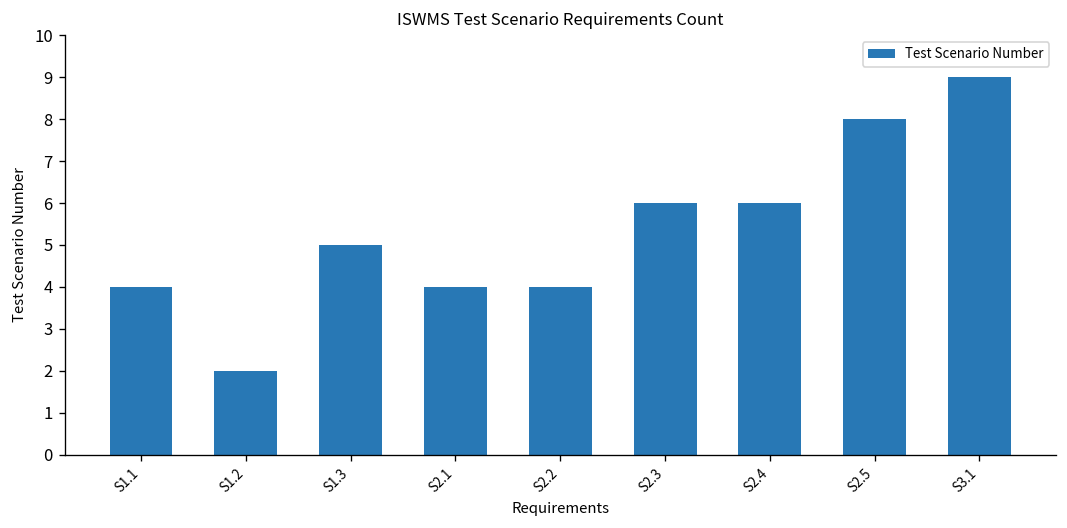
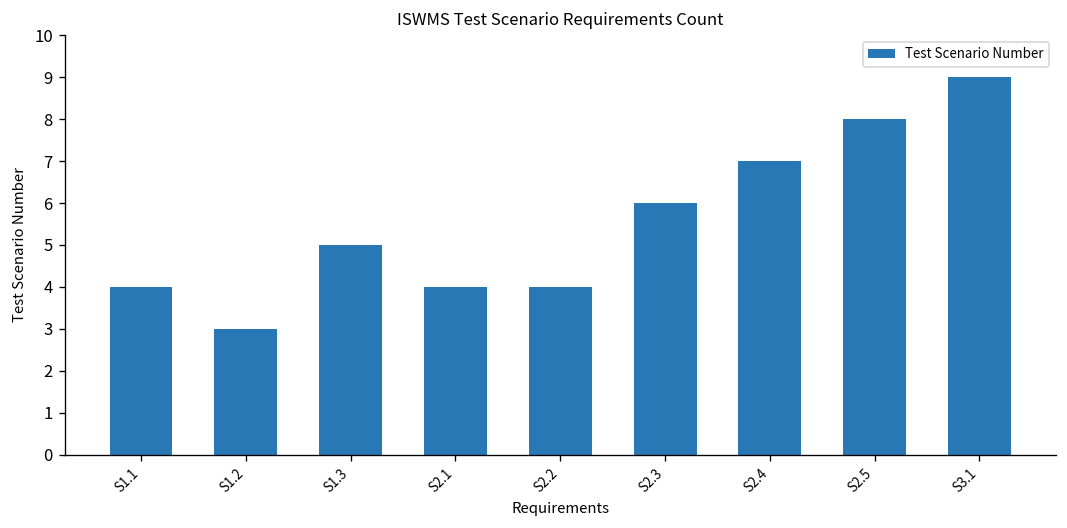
  {
    "S1.1": 4,
-   "S1.2": 2,
+   "S1.2": 3,
    "S1.3": 5,
    "S2.1": 4,
    "S2.2": 4,
    "S2.3": 6,
-   "S2.4": 6,
+   "S2.4": 7,
    "S2.5": 8,
    "S3.1": 9
  }
